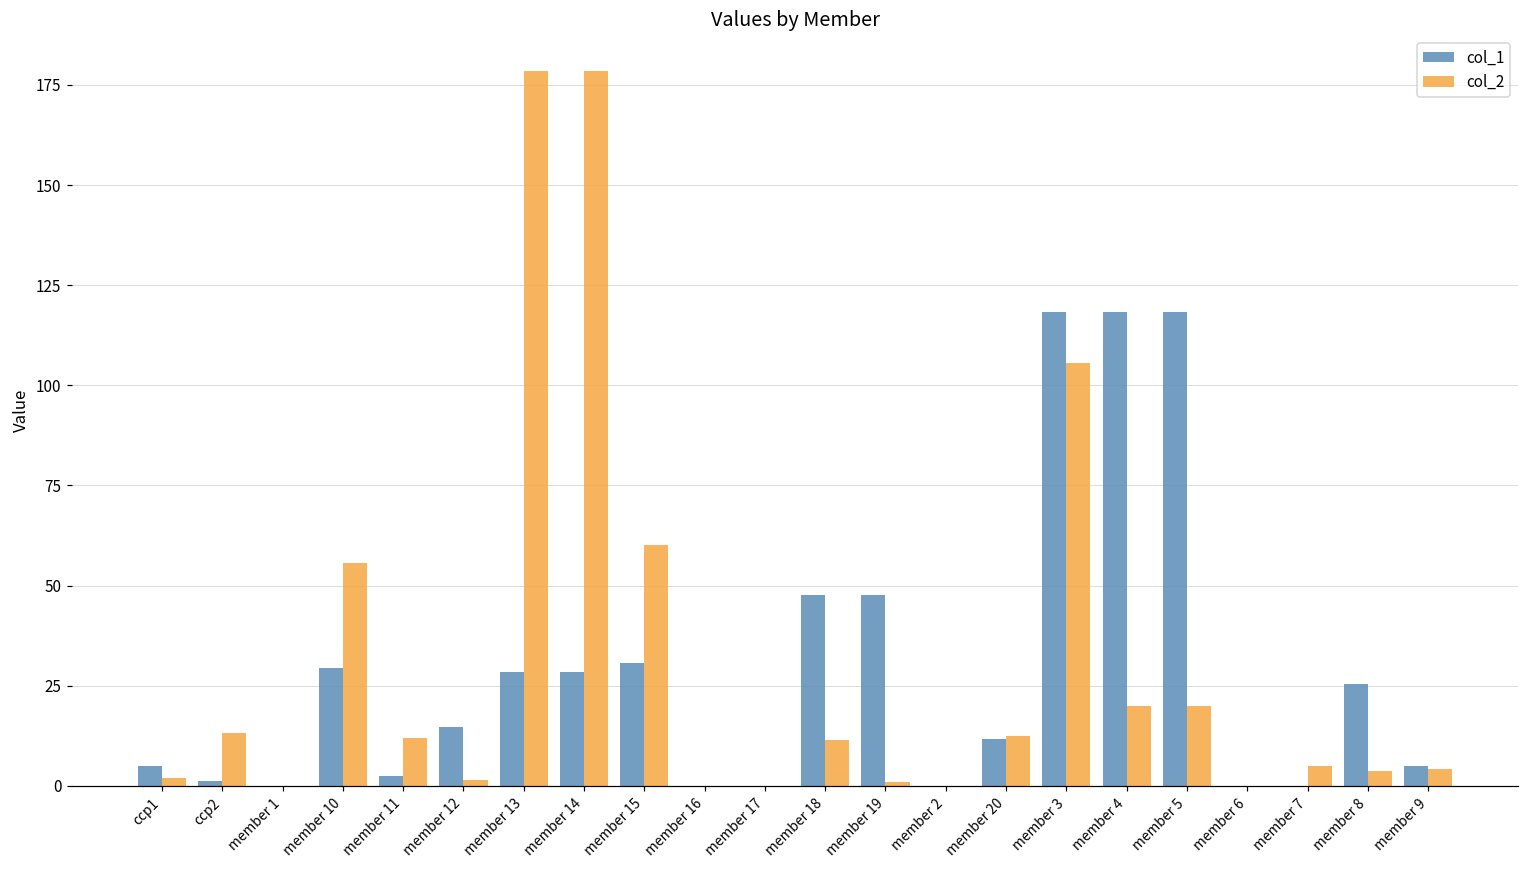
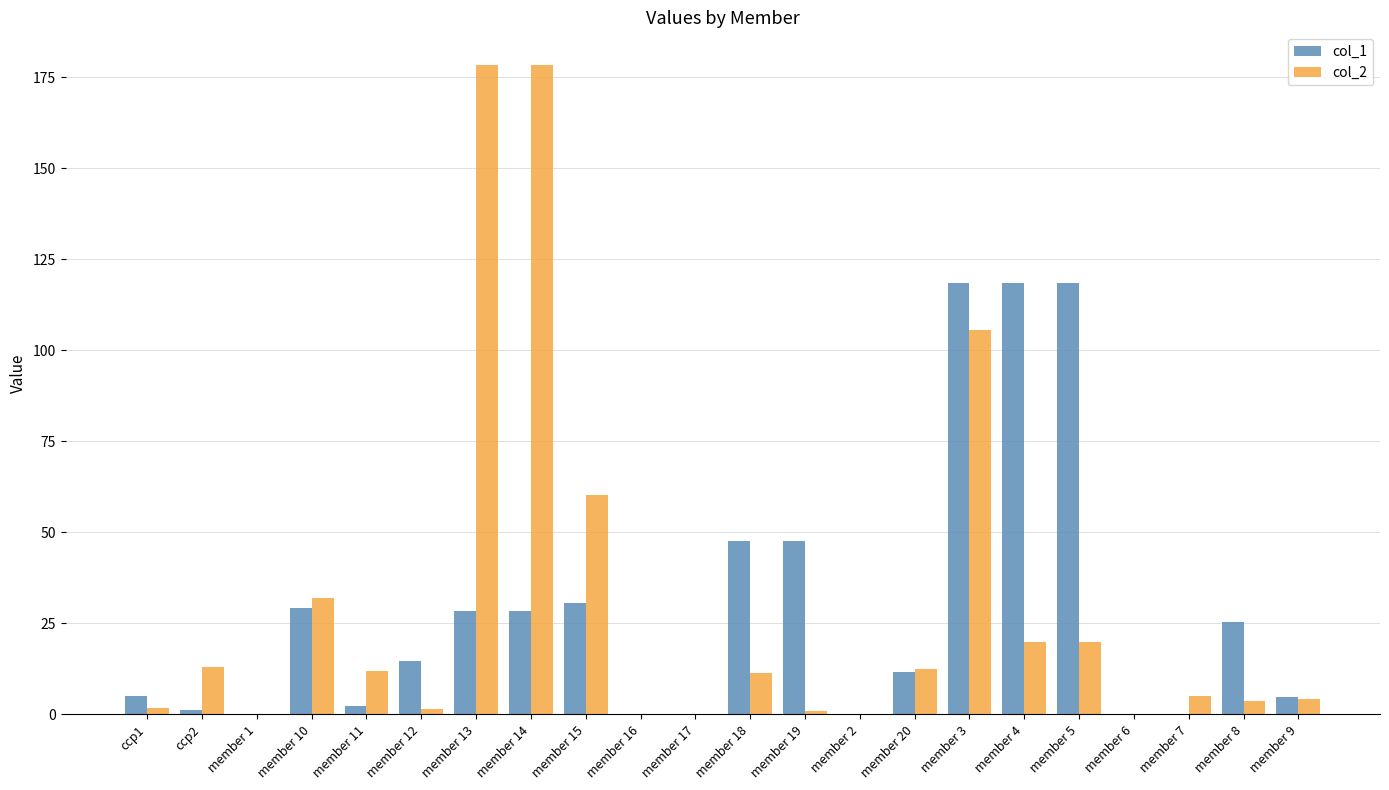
  {
    "col_1": {
      "ccp1": 5,
      "ccp2": 1,
      "member 1": 0,
      "member 10": 29,
      "member 11": 2,
      "member 12": 15,
      "member 13": 29,
      "member 14": 29,
      "member 15": 31,
      "member 16": 0,
      "member 17": 0,
      "member 18": 48,
      "member 19": 48,
      "member 2": 0,
      "member 20": 12,
      "member 3": 118,
      "member 4": 118,
      "member 5": 118,
      "member 6": 0,
      "member 7": 0,
      "member 8": 25,
      "member 9": 5
    },
    "col_2": {
      "ccp1": 2,
      "ccp2": 13,
      "member 1": 0,
-     "member 10": 56,
+     "member 10": 32,
      "member 11": 12,
      "member 12": 2,
      "member 13": 178,
      "member 14": 178,
      "member 15": 60,
      "member 16": 0,
      "member 17": 0,
      "member 18": 11,
      "member 19": 1,
      "member 2": 0,
      "member 20": 12,
      "member 3": 106,
      "member 4": 20,
      "member 5": 20,
      "member 6": 0,
      "member 7": 5,
      "member 8": 4,
      "member 9": 4
    }
  }
